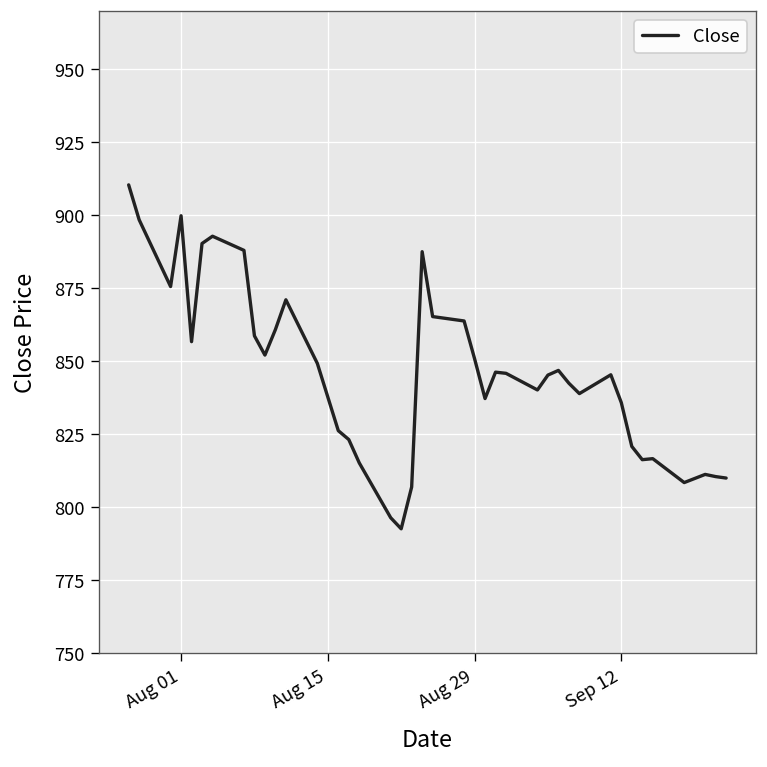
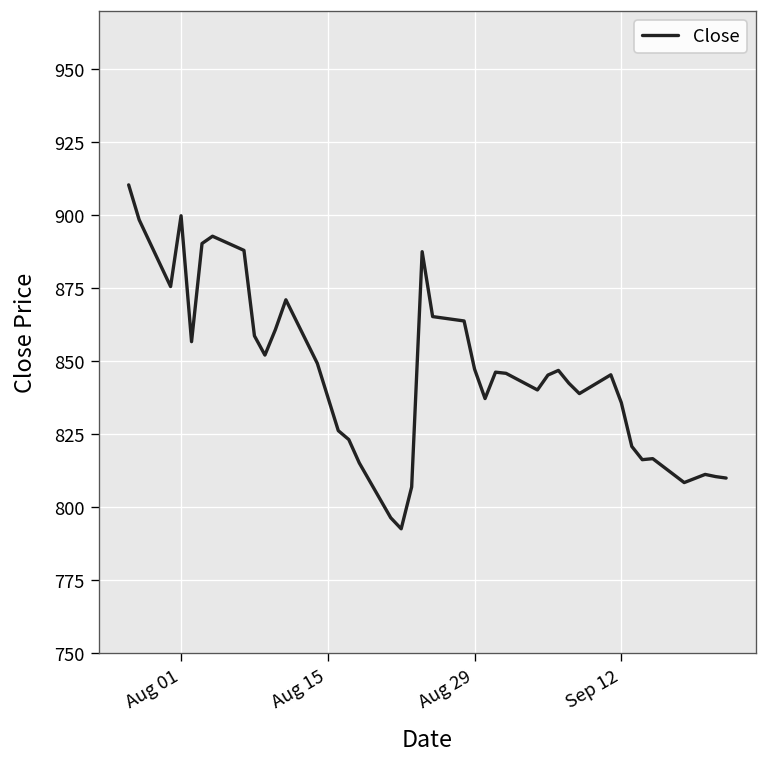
  {
    "Aug 01": 900,
-   "Aug 29": 851,
+   "Aug 29": 847,
    "Sep 12": 836
  }
